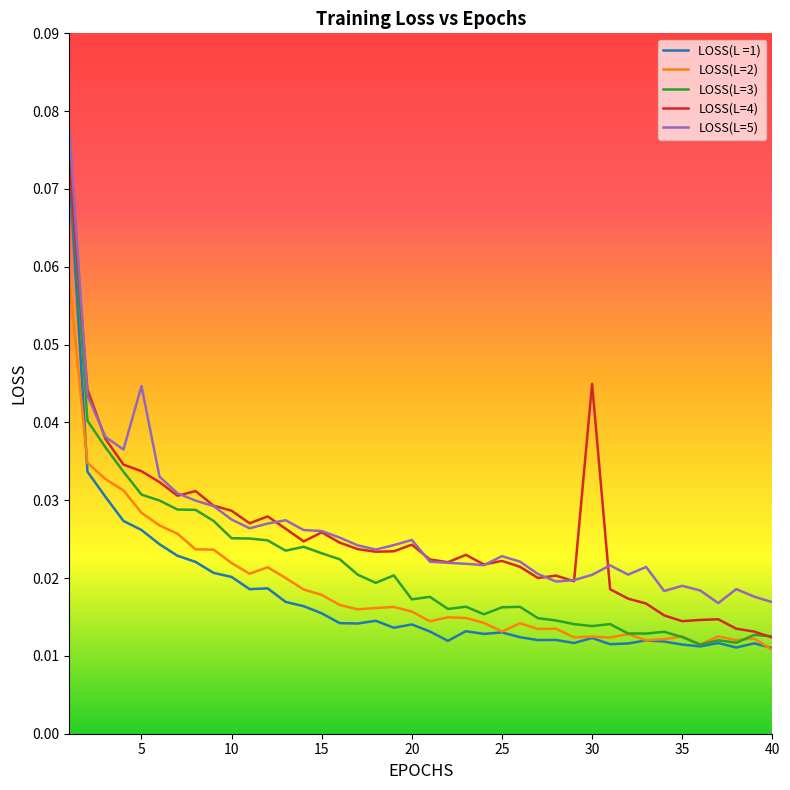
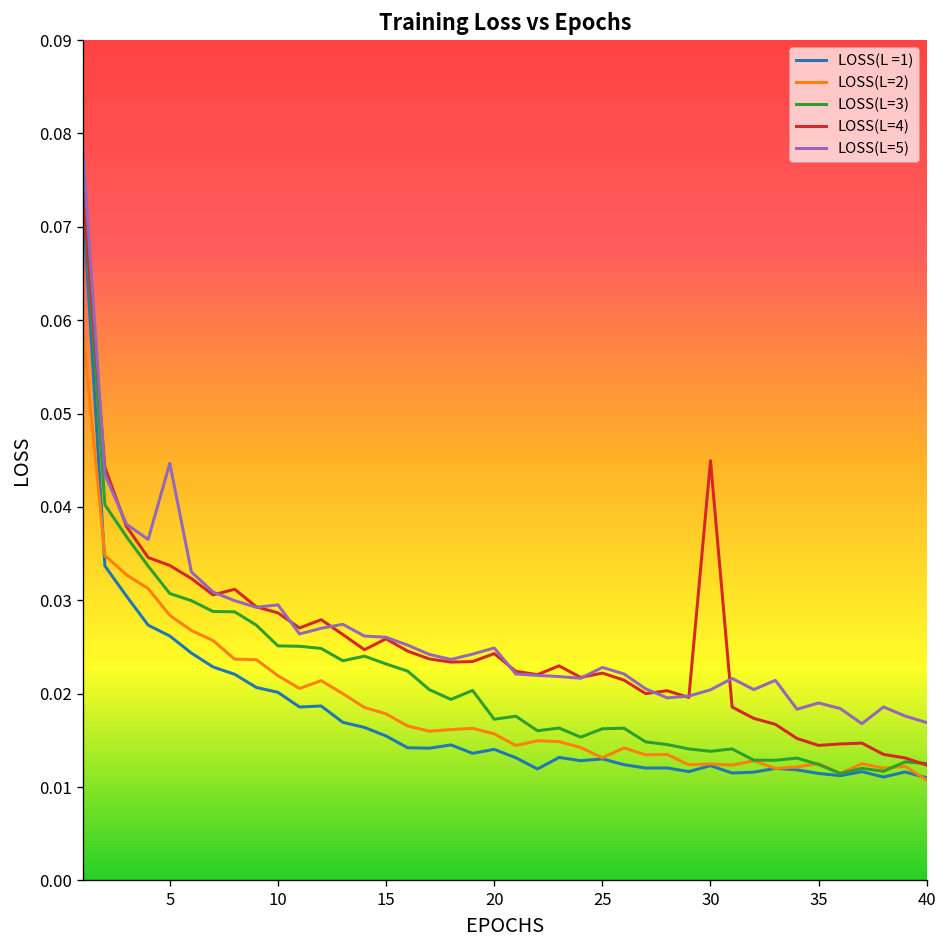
  {
    "LOSS(L =1)": {
      "5": 0.026,
      "10": 0.020,
      "15": 0.015,
      "20": 0.014,
      "35": 0.011
    },
    "LOSS(L=2)": {
      "5": 0.028,
      "10": 0.022,
      "15": 0.018,
      "20": 0.016
    },
    "LOSS(L=3)": {
      "5": 0.031,
      "10": 0.025,
      "15": 0.023,
      "20": 0.017,
      "25": 0.016,
      "30": 0.014
    },
    "LOSS(L=4)": {
      "5": 0.034,
      "10": 0.029,
      "20": 0.024,
      "25": 0.022,
      "30": 0.045,
      "35": 0.014
    },
    "LOSS(L=5)": {
      "5": 0.045,
-     "10": 0.028,
+     "10": 0.030,
      "20": 0.025,
      "25": 0.023,
      "30": 0.020,
      "35": 0.019,
      "40": 0.017
    }
  }
